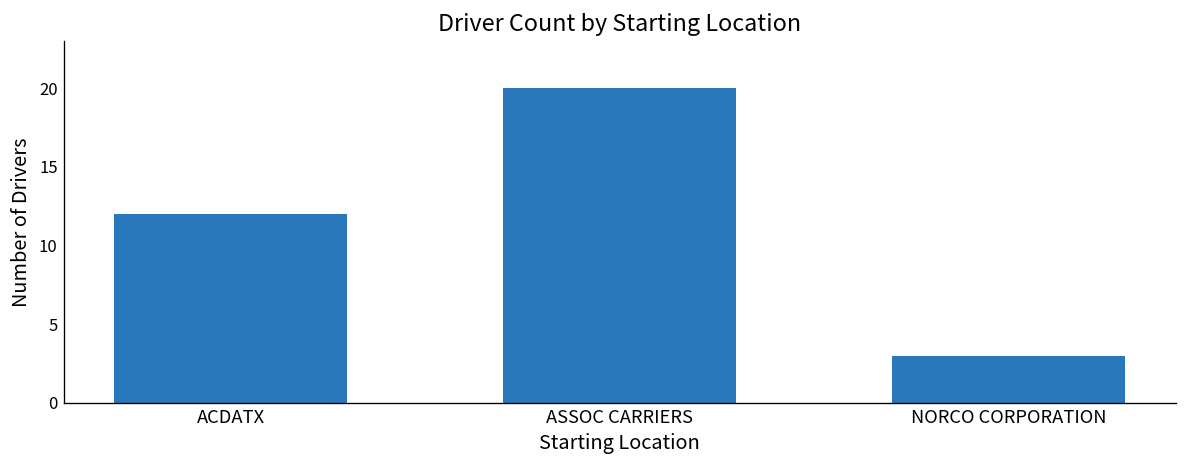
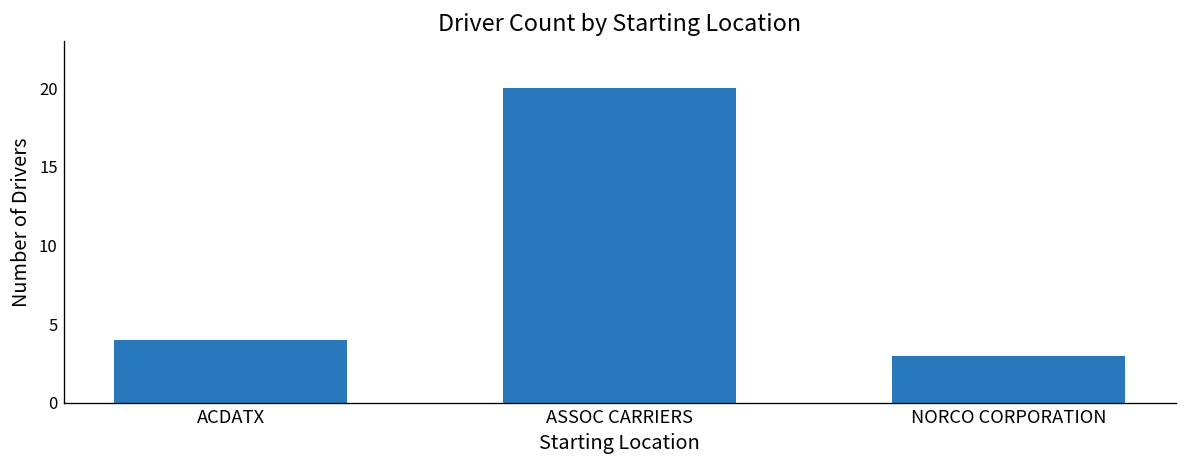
  {
-   "ACDATX": 12,
+   "ACDATX": 4,
    "ASSOC CARRIERS": 20,
    "NORCO CORPORATION": 3
  }
